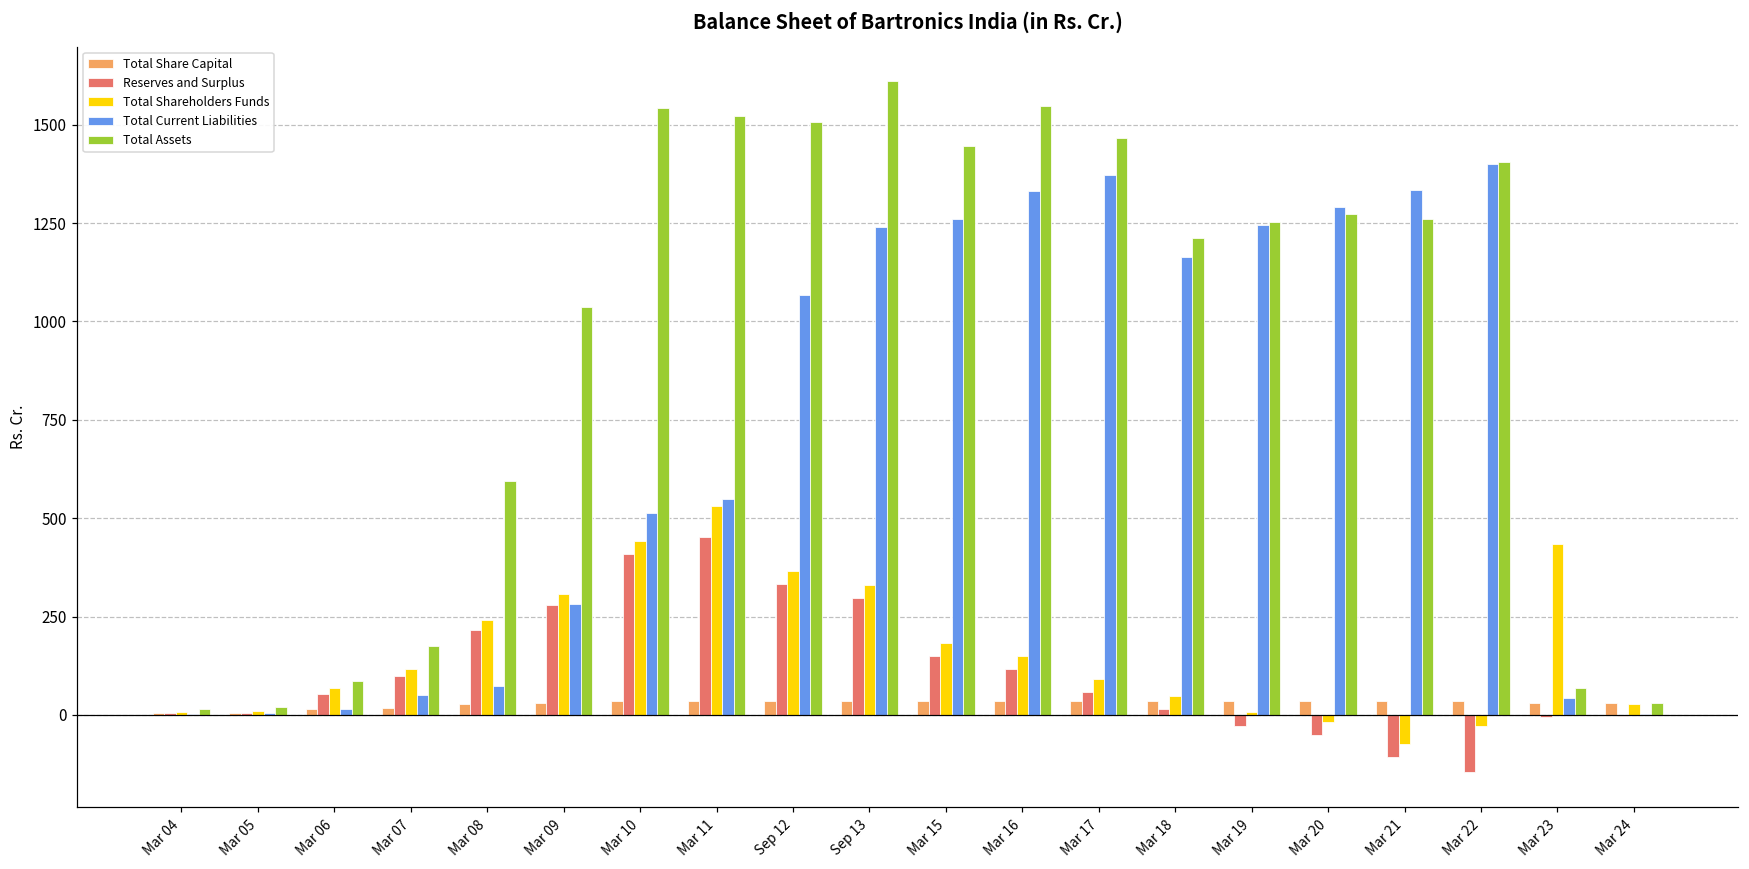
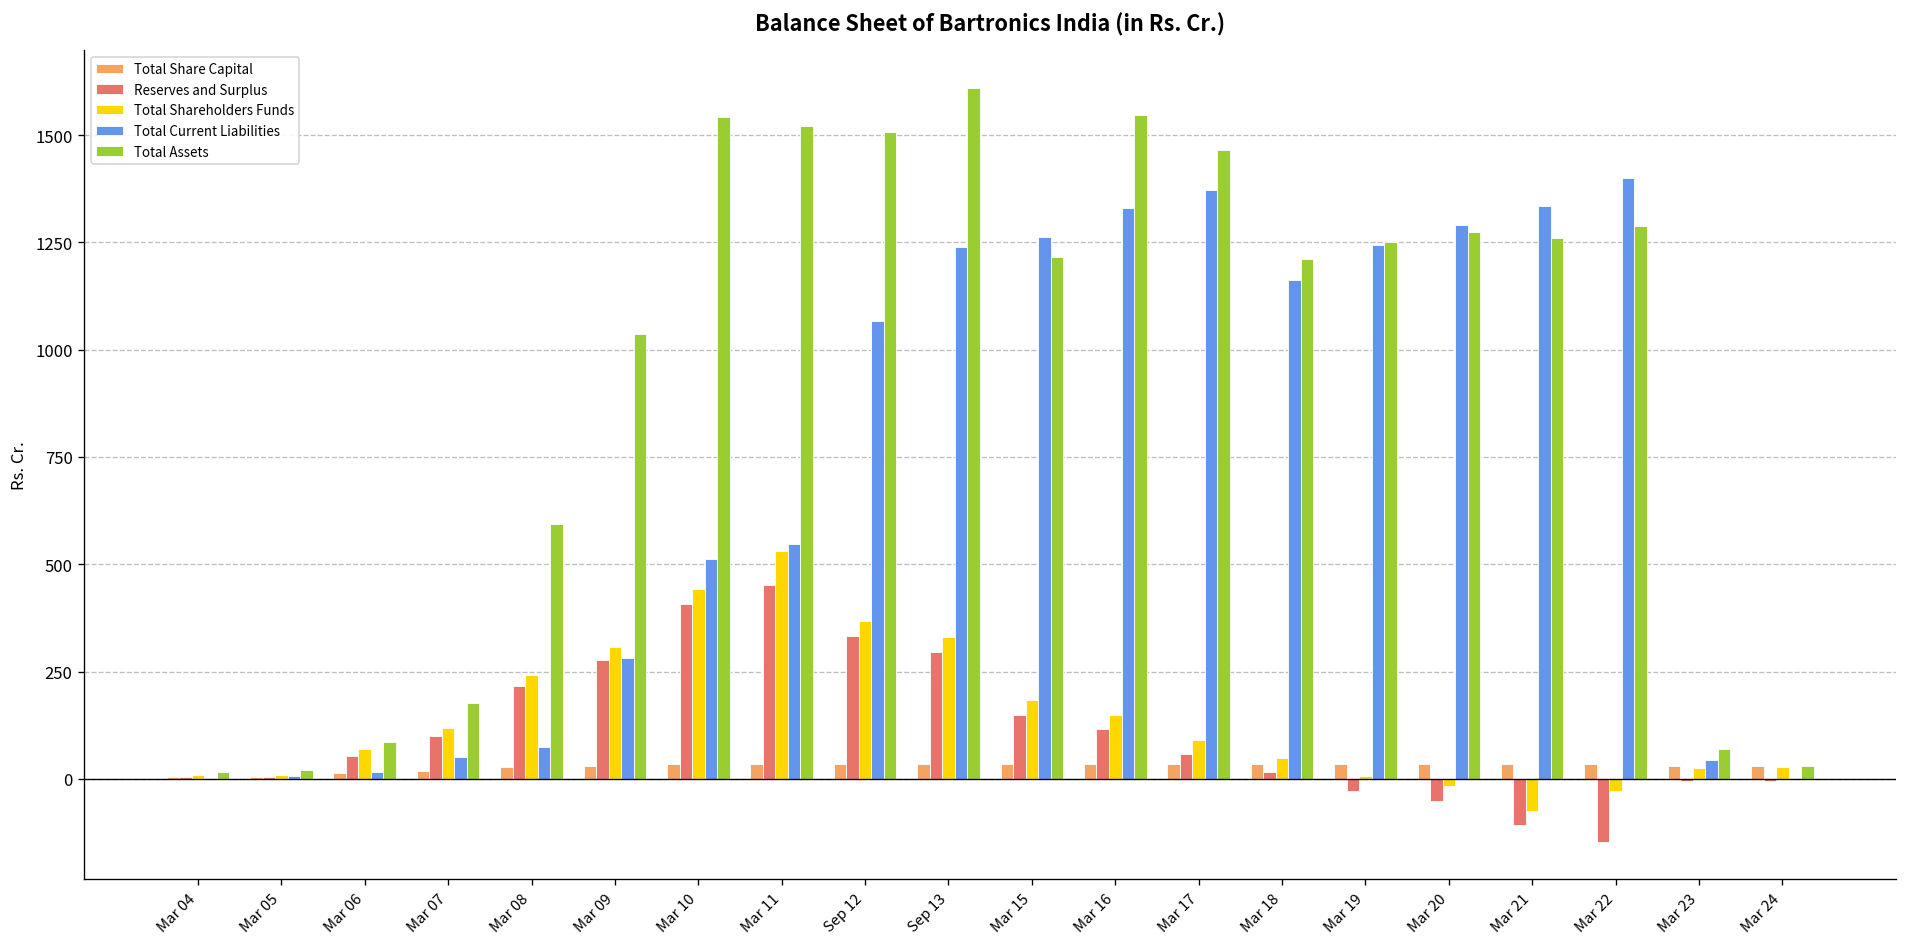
  {
    "Total Shareholders Funds": {
      "Mar 04": 10,
      "Mar 05": 10,
      "Mar 06": 70,
      "Mar 07": 120,
      "Mar 08": 240,
      "Mar 09": 310,
      "Mar 10": 440,
      "Mar 11": 530,
      "Sep 12": 370,
      "Sep 13": 330,
      "Mar 15": 180,
      "Mar 16": 150,
      "Mar 17": 90,
      "Mar 18": 50,
      "Mar 20": -20,
      "Mar 21": -70,
      "Mar 22": -30,
-     "Mar 23": 430,
+     "Mar 23": 30,
      "Mar 24": 30
    },
    "Total Current Liabilities": {
      "Mar 06": 20,
      "Mar 07": 50,
      "Mar 08": 70,
      "Mar 09": 280,
      "Mar 10": 510,
      "Mar 11": 550,
      "Sep 12": 1070,
      "Sep 13": 1240,
      "Mar 15": 1260,
      "Mar 16": 1330,
      "Mar 17": 1370,
      "Mar 18": 1160,
      "Mar 19": 1240,
      "Mar 20": 1290,
      "Mar 21": 1340,
      "Mar 22": 1400,
      "Mar 23": 40
    },
    "Total Assets": {
      "Mar 04": 20,
      "Mar 05": 20,
      "Mar 06": 90,
      "Mar 07": 180,
      "Mar 08": 590,
      "Mar 09": 1040,
      "Mar 10": 1540,
      "Mar 11": 1520,
      "Sep 12": 1510,
      "Sep 13": 1610,
-     "Mar 15": 1450,
+     "Mar 15": 1220,
      "Mar 16": 1550,
      "Mar 17": 1470,
      "Mar 18": 1210,
      "Mar 19": 1250,
      "Mar 20": 1270,
      "Mar 21": 1260,
-     "Mar 22": 1410,
+     "Mar 22": 1290,
      "Mar 23": 70,
      "Mar 24": 30
    }
  }
